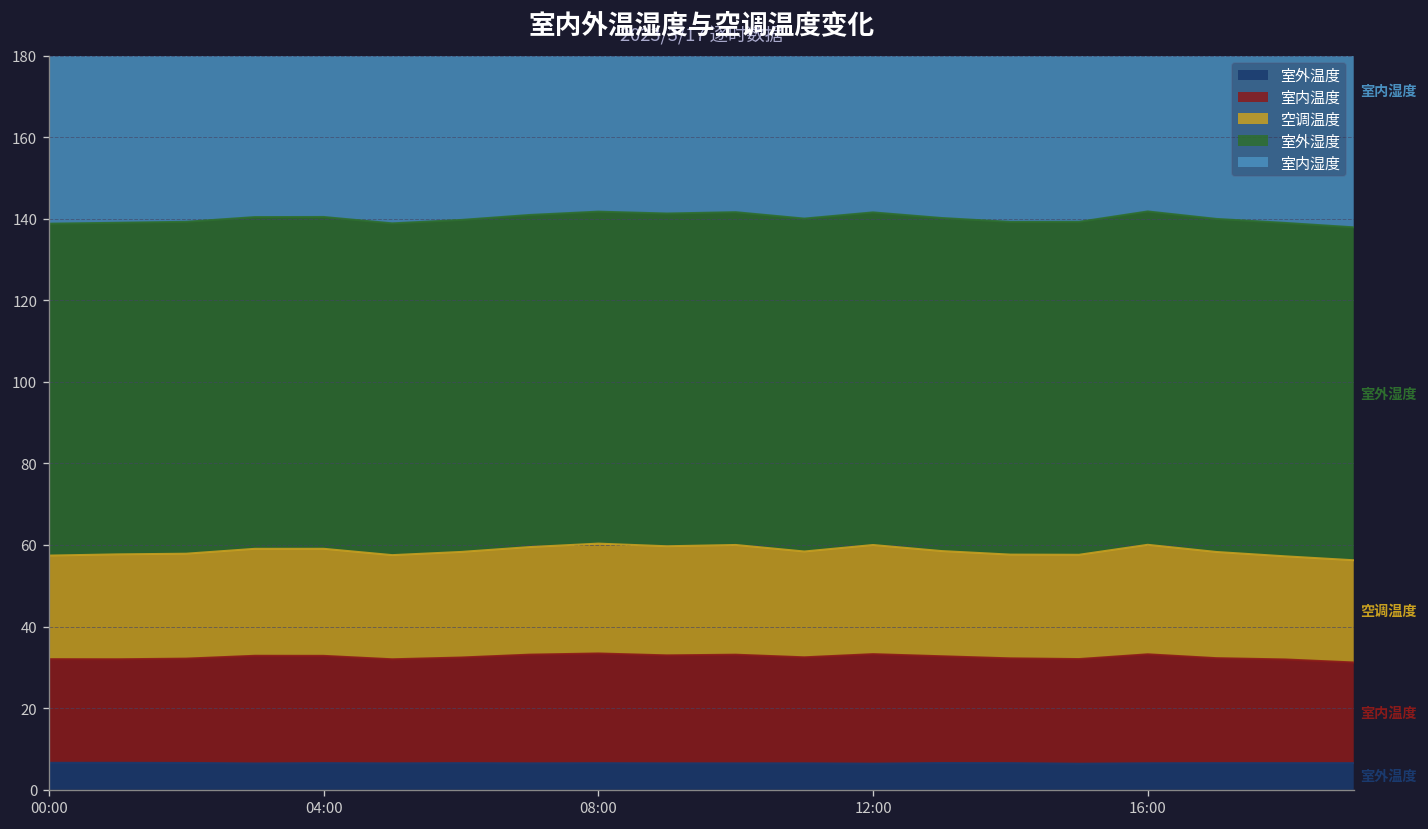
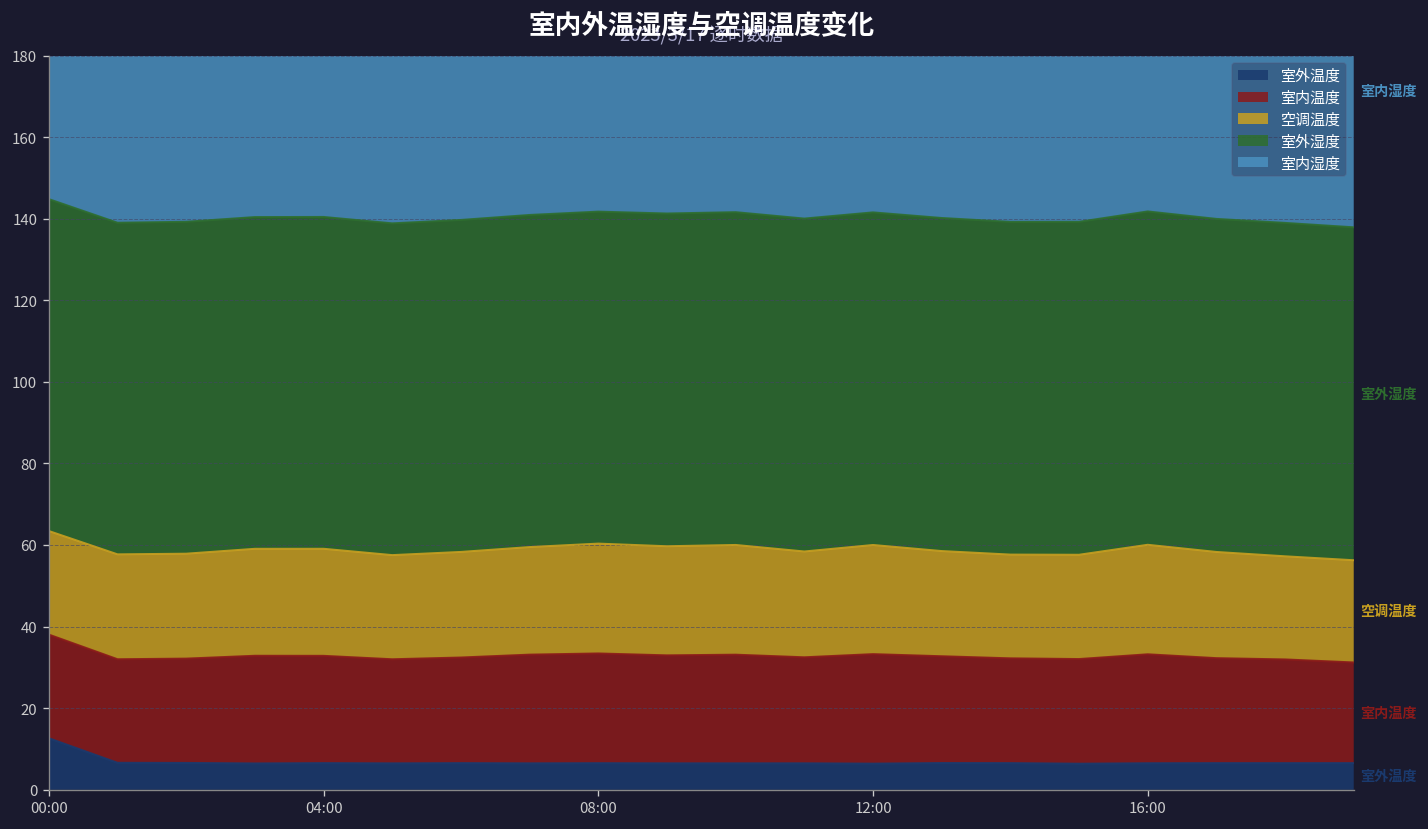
  {
    "室外温度": {
-     "00:00": 7,
+     "00:00": 13,
      "04:00": 7,
      "08:00": 7,
      "12:00": 6,
      "16:00": 6
    },
    "室内温度": {
      "00:00": 25,
      "04:00": 26,
      "08:00": 27,
      "12:00": 27,
      "16:00": 27
    },
    "空调温度": {
      "00:00": 25,
      "04:00": 26,
      "08:00": 27,
      "12:00": 27,
      "16:00": 27
    },
    "室外湿度": {
      "00:00": 81,
      "04:00": 81,
      "08:00": 81,
      "12:00": 82,
      "16:00": 82
    }
  }
